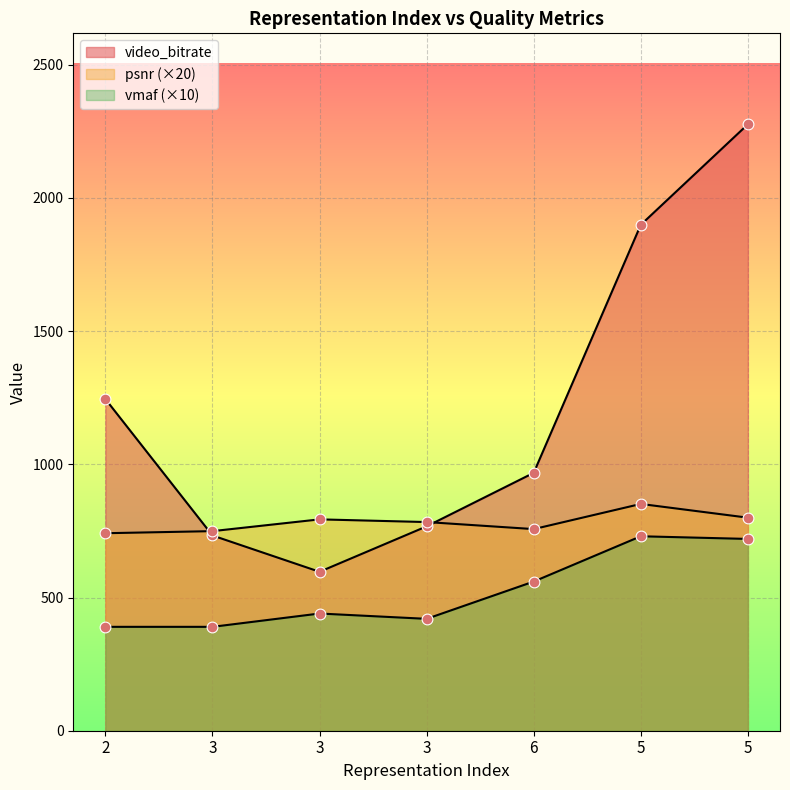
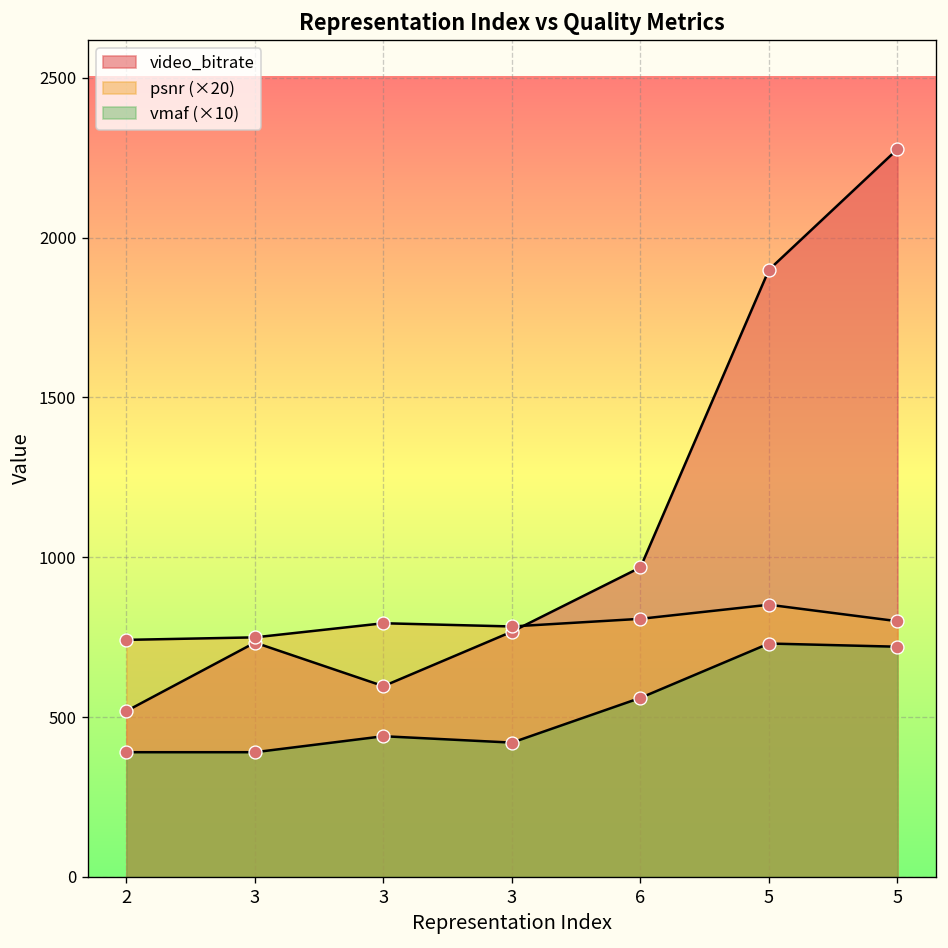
  {
    "video_bitrate": {
-     "2": 1250,
+     "2": 520,
      "6": 970
    },
    "psnr (×20)": {
      "2": 740,
-     "6": 760
+     "6": 810
    },
    "vmaf (×10)": {
      "2": 390,
      "6": 560
    }
  }
